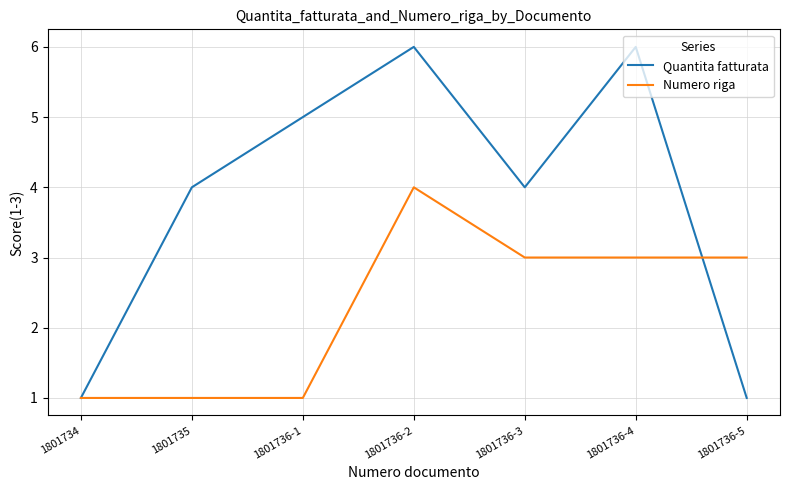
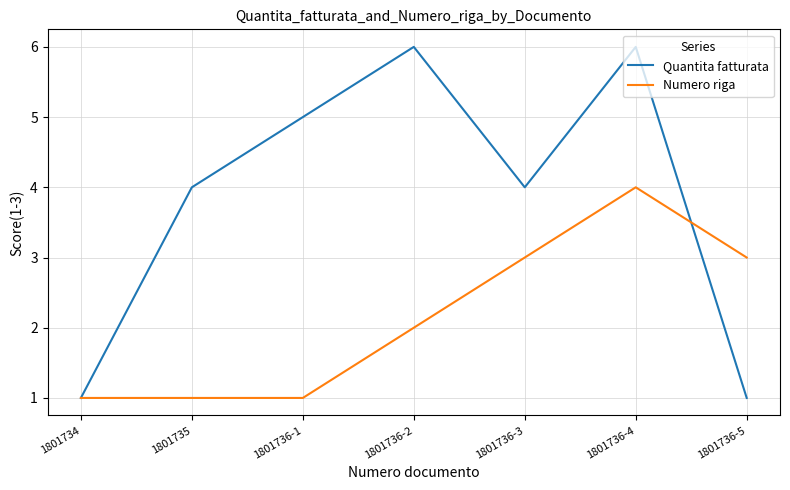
  {
    "Quantita fatturata": {
      "1801735": 4,
      "1801736-1": 5,
      "1801736-2": 6,
      "1801736-3": 4,
      "1801736-5": 1
    },
    "Numero riga": {
      "1801735": 1,
      "1801736-1": 1,
-     "1801736-2": 4,
+     "1801736-2": 2,
      "1801736-3": 3,
-     "1801736-4": 3,
+     "1801736-4": 4,
      "1801736-5": 3
    }
  }
